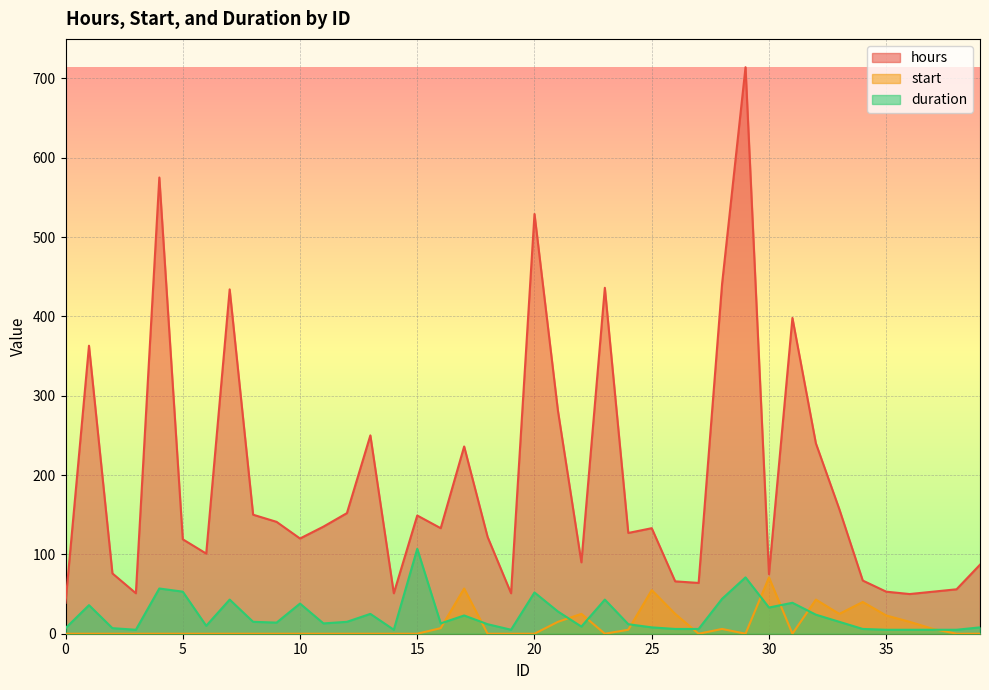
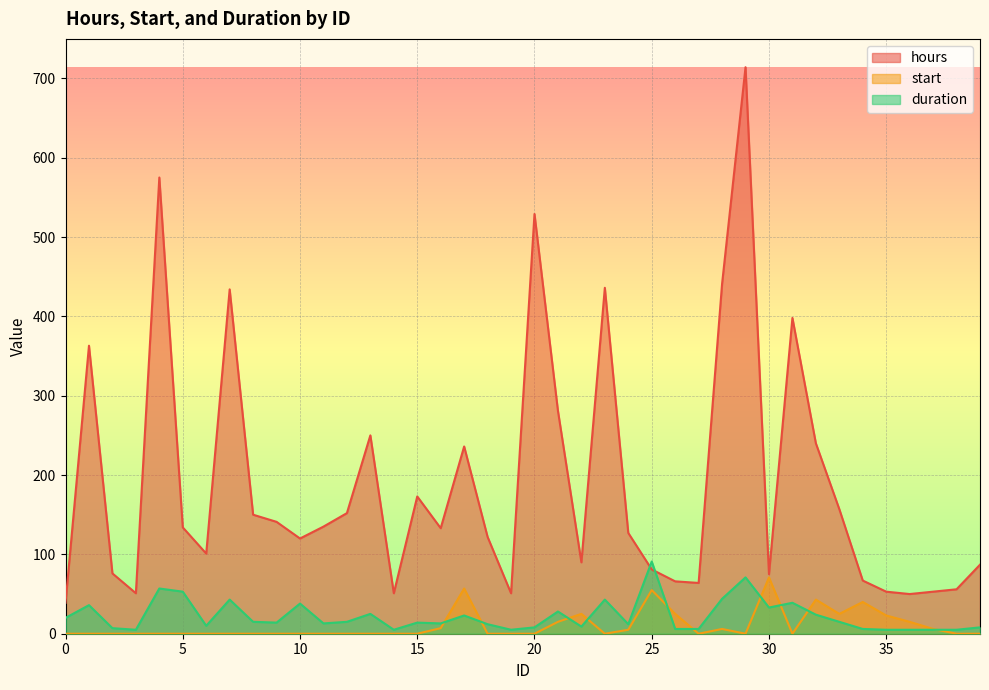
  {
    "hours": {
      "0": 40,
-     "5": 120,
+     "5": 130,
      "10": 120,
-     "15": 150,
+     "15": 170,
      "20": 530,
-     "25": 130,
+     "25": 80,
      "30": 80,
      "35": 50
    },
    "start": {
      "0": 0,
      "5": 0,
      "10": 0,
      "15": 0,
      "20": 0,
      "25": 60,
      "30": 70,
      "35": 20
    },
    "duration": {
-     "0": 10,
+     "0": 20,
      "5": 50,
      "10": 40,
-     "15": 110,
-     "20": 50,
-     "25": 10,
+     "15": 10,
+     "20": 10,
+     "25": 90,
      "30": 30,
      "35": 10
    }
  }
